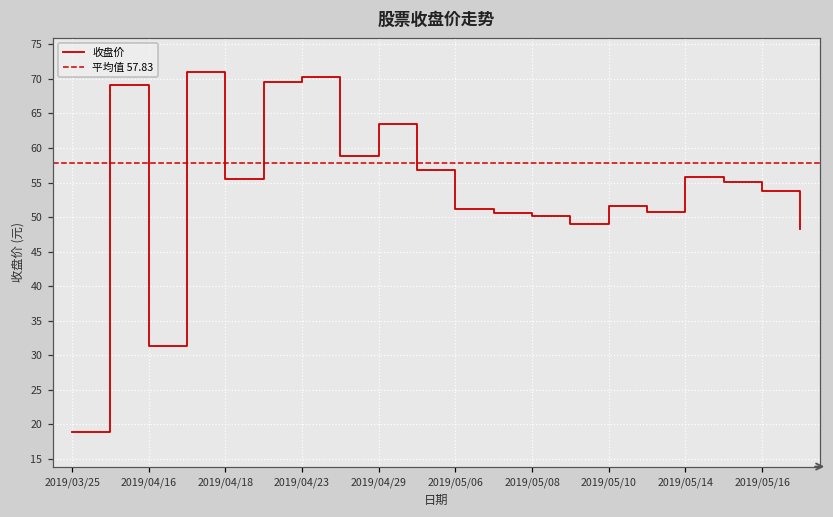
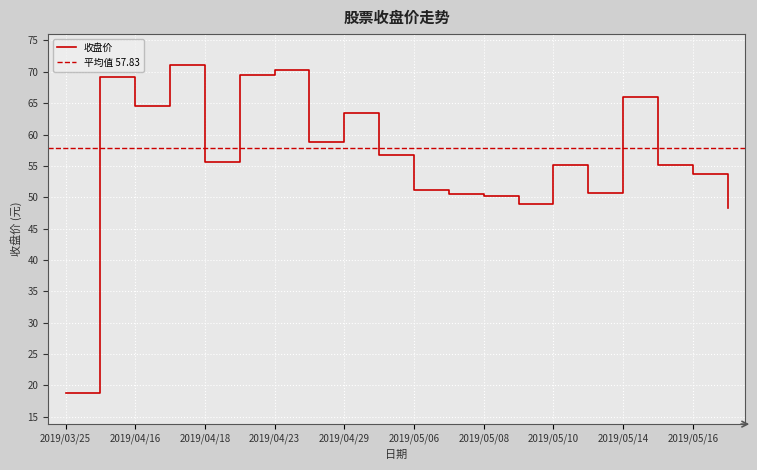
  {
    "2019/03/25": 19,
-   "2019/04/16": 31,
+   "2019/04/16": 65,
    "2019/04/18": 56,
    "2019/04/23": 70,
    "2019/04/29": 64,
    "2019/05/06": 51,
    "2019/05/08": 50,
-   "2019/05/10": 52,
-   "2019/05/14": 56,
+   "2019/05/10": 55,
+   "2019/05/14": 66,
    "2019/05/16": 54
  }
